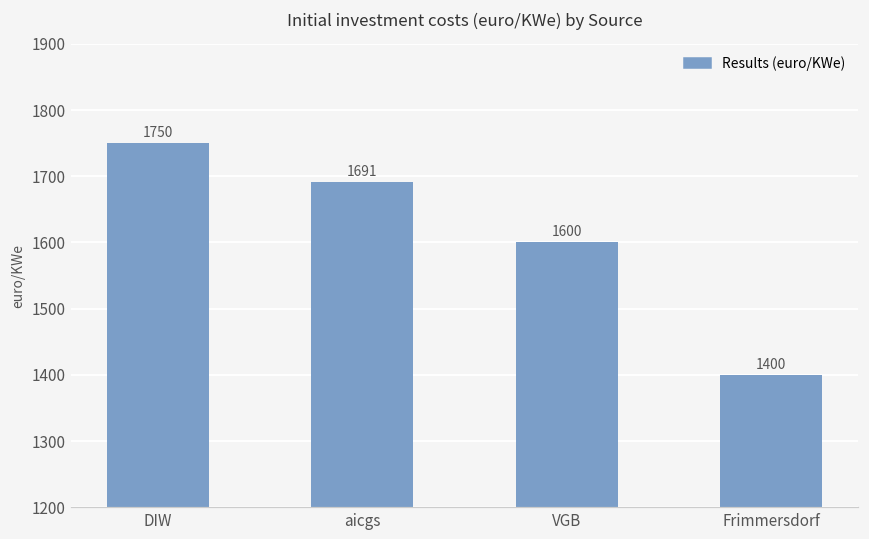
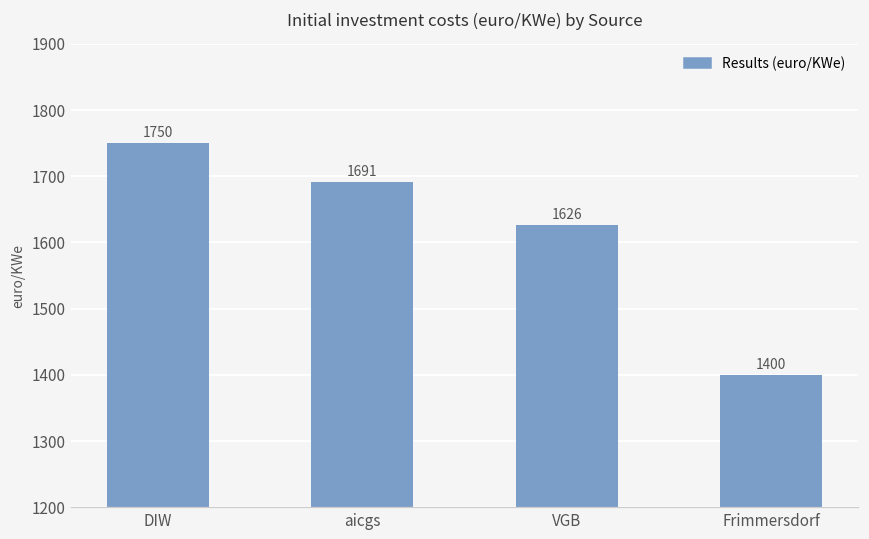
  {
    "DIW": 1750,
    "aicgs": 1691,
-   "VGB": 1600,
+   "VGB": 1626,
    "Frimmersdorf": 1400
  }
